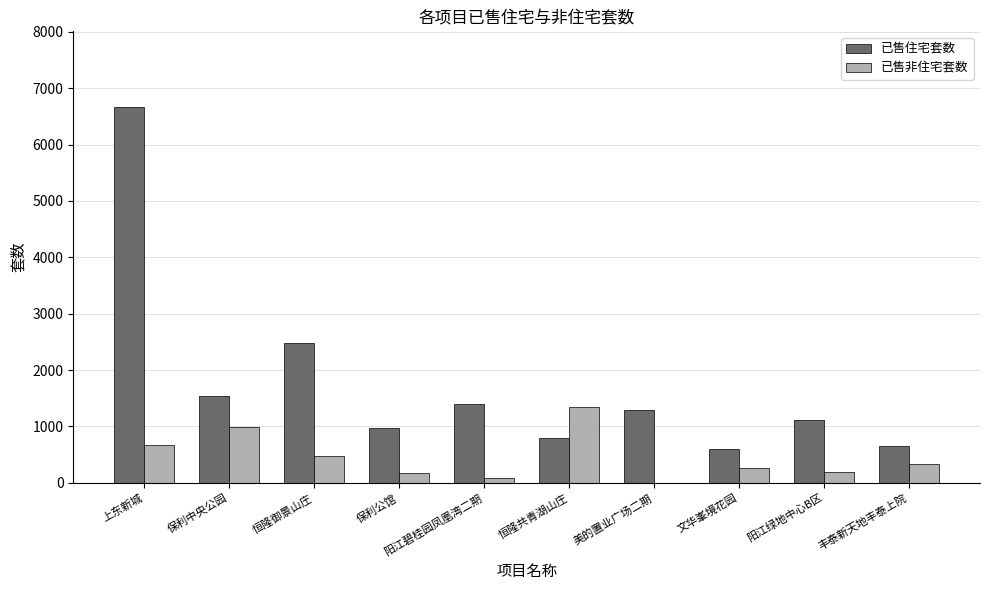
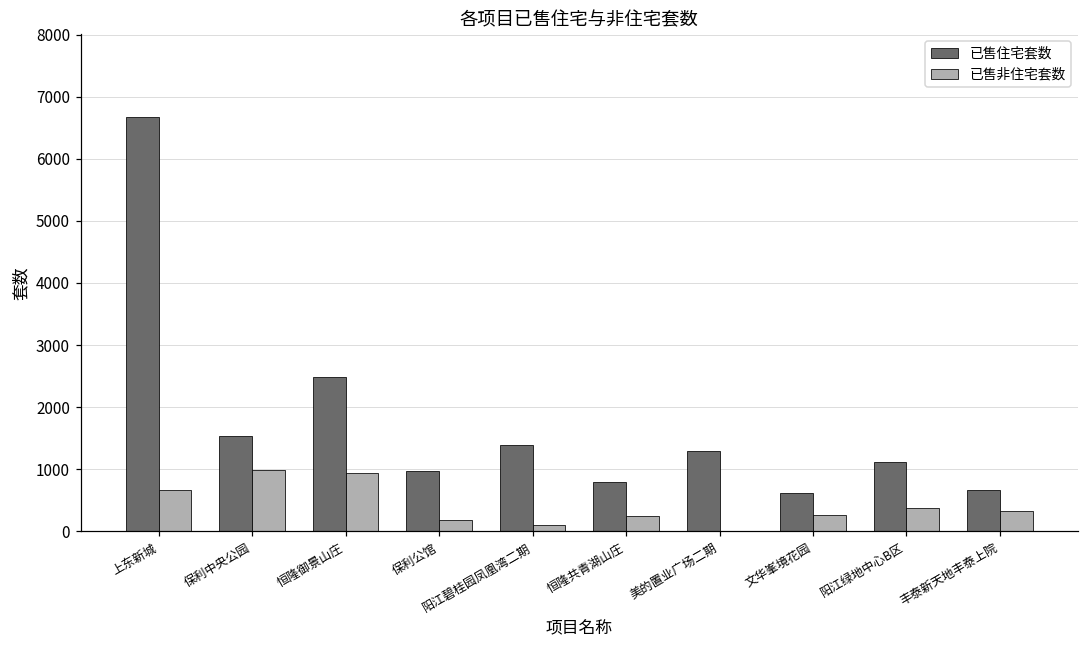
  {
    "已售住宅套数": {
      "上东新城": 6700,
      "保利中央公园": 1500,
      "恒隆御景山庄": 2500,
      "保利公馆": 1000,
      "阳江碧桂园凤凰湾二期": 1400,
      "恒隆共青湖山庄": 800,
      "美的置业广场二期": 1300,
      "文华峯境花园": 600,
      "阳江绿地中心B区": 1100,
      "丰泰新天地丰泰上院": 700
    },
    "已售非住宅套数": {
      "上东新城": 700,
      "保利中央公园": 1000,
-     "恒隆御景山庄": 500,
+     "恒隆御景山庄": 900,
      "保利公馆": 200,
      "阳江碧桂园凤凰湾二期": 100,
-     "恒隆共青湖山庄": 1400,
+     "恒隆共青湖山庄": 200,
      "美的置业广场二期": 0,
      "文华峯境花园": 300,
-     "阳江绿地中心B区": 200,
+     "阳江绿地中心B区": 400,
      "丰泰新天地丰泰上院": 300
    }
  }
